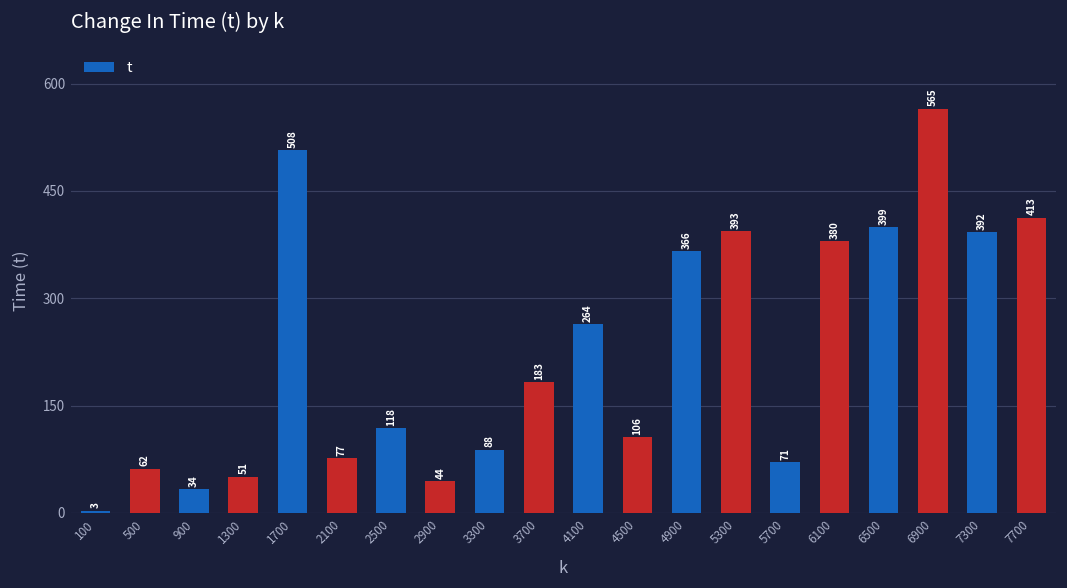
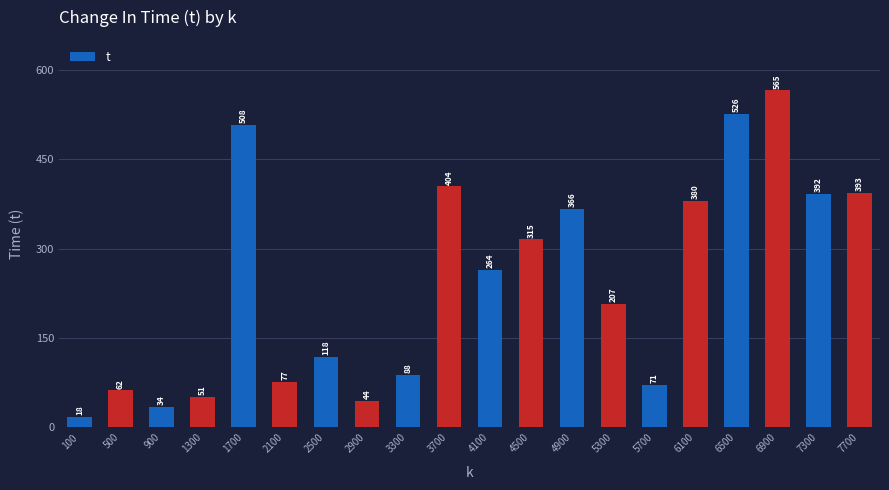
  {
-   "100": 3,
+   "100": 18,
    "500": 62,
    "900": 34,
    "1300": 51,
    "1700": 508,
    "2100": 77,
    "2500": 118,
    "2900": 44,
    "3300": 88,
-   "3700": 183,
+   "3700": 404,
    "4100": 264,
-   "4500": 106,
+   "4500": 315,
    "4900": 366,
-   "5300": 393,
+   "5300": 207,
    "5700": 71,
    "6100": 380,
-   "6500": 399,
+   "6500": 526,
    "6900": 565,
    "7300": 392,
-   "7700": 413
+   "7700": 393
  }
